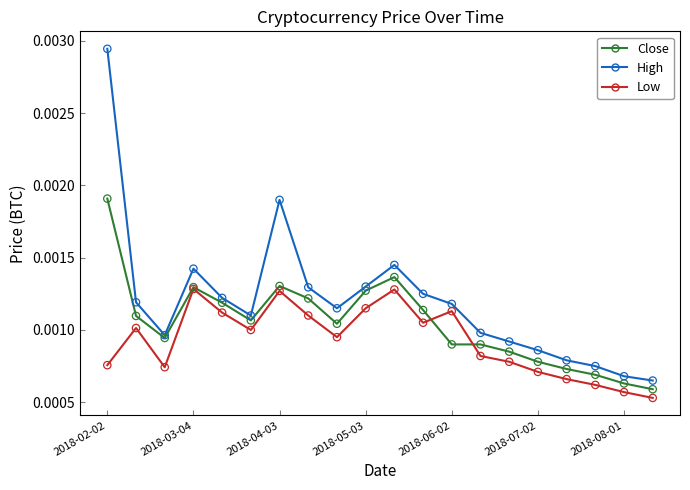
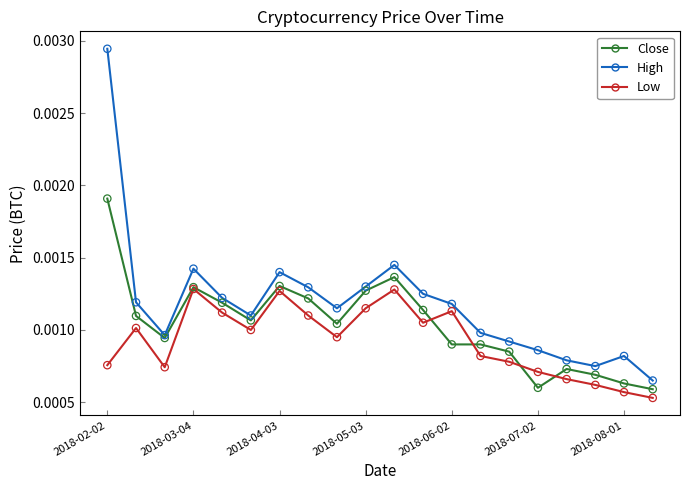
  {
    "Close": {
      "2018-02-02": 0.00191,
      "2018-04-03": 0.00130,
      "2018-05-03": 0.00127,
      "2018-06-02": 0.00090,
-     "2018-07-02": 0.00078,
+     "2018-07-02": 0.00060,
      "2018-08-01": 0.00063
    },
    "High": {
      "2018-02-02": 0.00295,
      "2018-03-04": 0.00142,
-     "2018-04-03": 0.0019,
+     "2018-04-03": 0.0014,
      "2018-05-03": 0.00130,
      "2018-06-02": 0.00118,
      "2018-07-02": 0.00086,
-     "2018-08-01": 0.00068
+     "2018-08-01": 0.00082
    },
    "Low": {
      "2018-02-02": 0.00076,
      "2018-04-03": 0.00127,
      "2018-05-03": 0.00115,
      "2018-06-02": 0.00113,
      "2018-07-02": 0.00071,
      "2018-08-01": 0.00057
    }
  }
